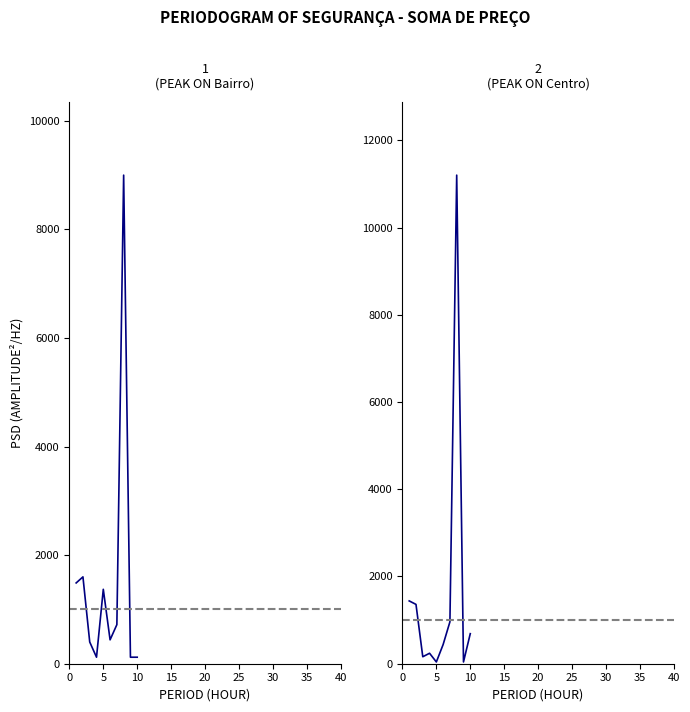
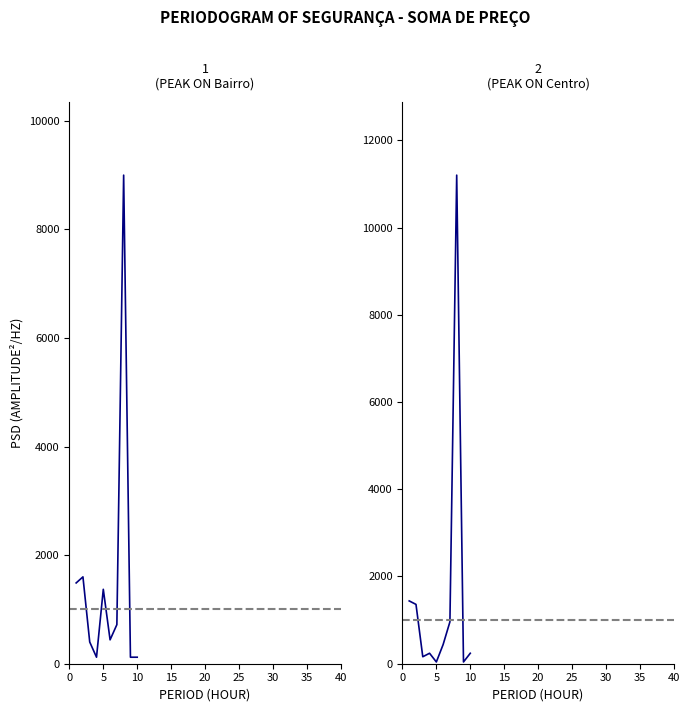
  {
    "1 (PEAK ON Bairro)": {
      "5": 1400,
      "10": 100
    },
    "2 (PEAK ON Centro)": {
      "5": 0,
-     "10": 700
+     "10": 200
    }
  }
